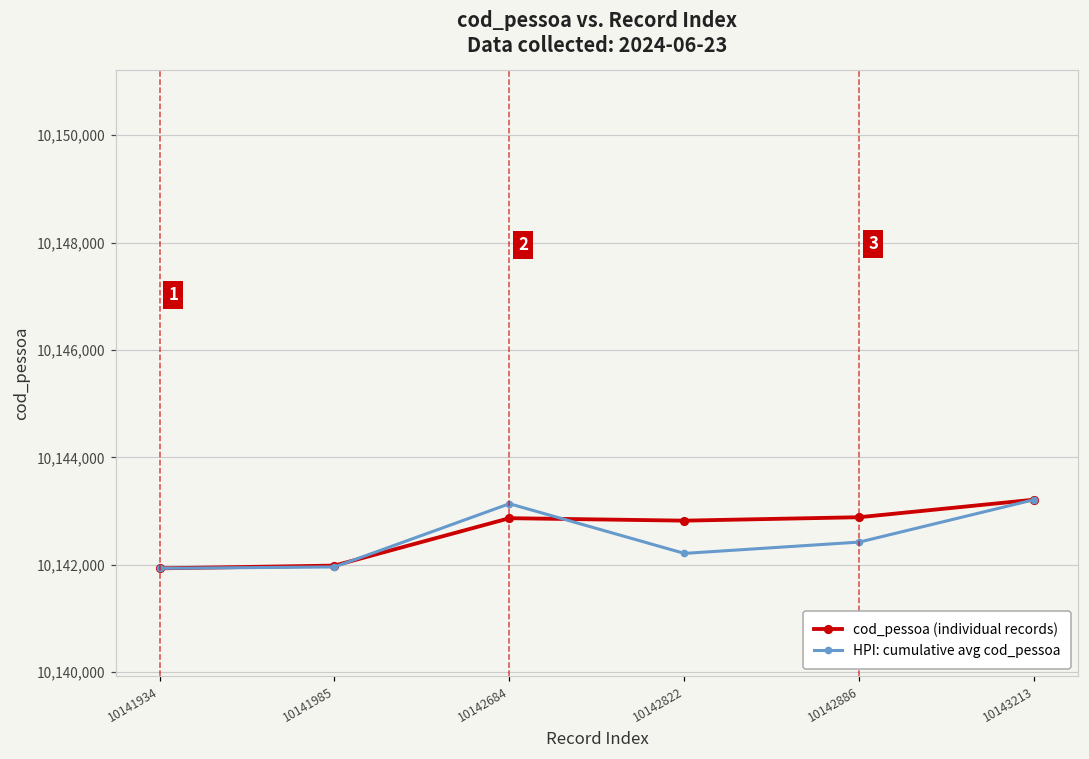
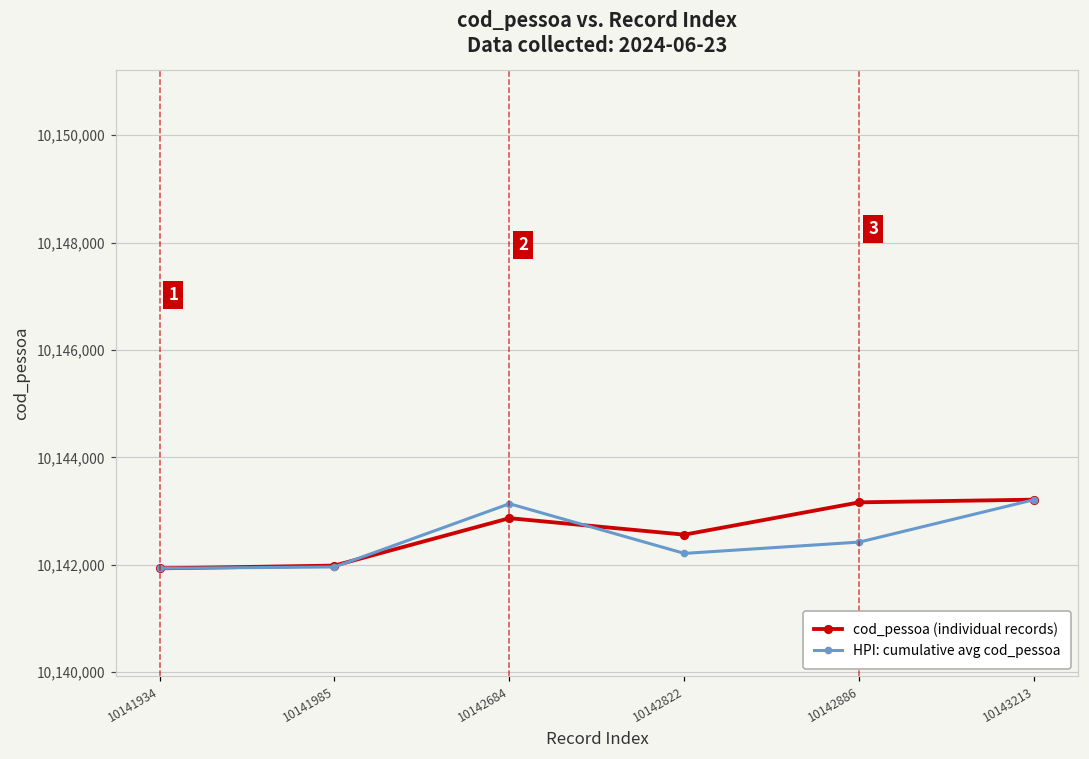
  {
    "cod_pessoa (individual records)": {
      "10142684": "10,142,900",
-     "10142822": "10,142,800",
-     "10142886": "10,142,900"
+     "10142822": "10,142,600",
+     "10142886": "10,143,200"
    },
    "HPI: cumulative avg cod_pessoa": {
      "10142684": "10,143,100",
      "10142822": "10,142,200",
      "10142886": "10,142,400"
    }
  }
